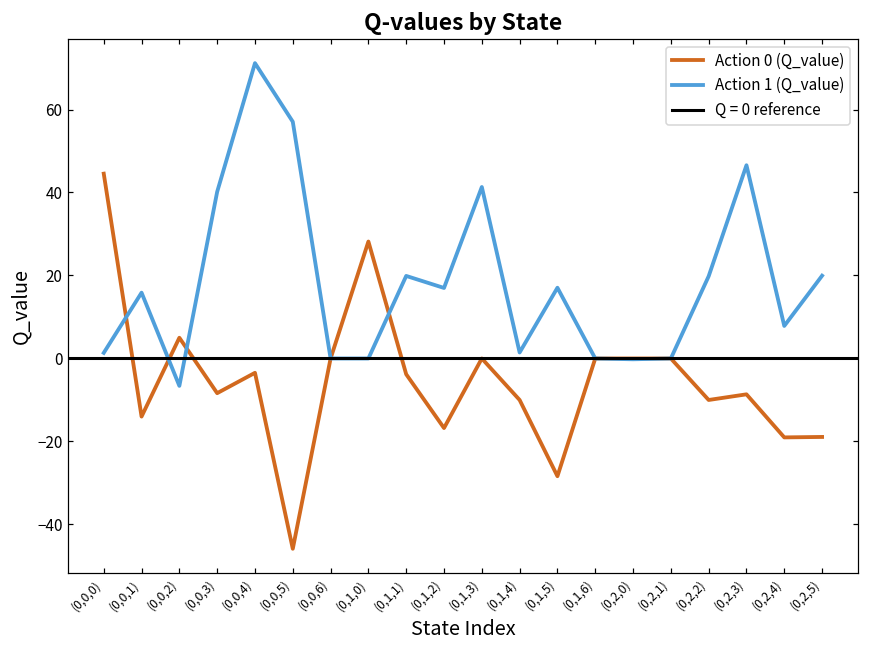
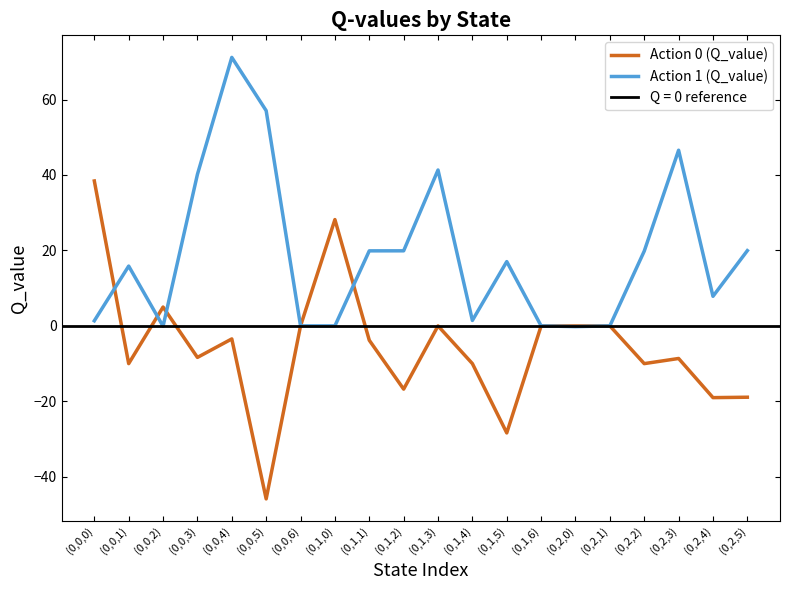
  {
    "Action 0 (Q_value)": {
-     "(0,0,0)": 45,
-     "(0,0,1)": -14,
+     "(0,0,0)": 38,
+     "(0,0,1)": -10,
      "(0,0,2)": 5,
      "(0,0,3)": -8,
      "(0,0,4)": -3,
      "(0,0,5)": -46,
      "(0,1,0)": 28,
      "(0,1,1)": -4,
      "(0,1,2)": -17,
      "(0,1,3)": 0,
      "(0,1,4)": -10,
      "(0,1,5)": -28,
      "(0,2,2)": -10,
      "(0,2,3)": -9,
      "(0,2,4)": -19,
      "(0,2,5)": -19
    },
    "Action 1 (Q_value)": {
      "(0,0,0)": 1,
      "(0,0,1)": 16,
-     "(0,0,2)": -7,
+     "(0,0,2)": 0,
      "(0,0,3)": 40,
      "(0,0,4)": 71,
      "(0,0,5)": 57,
      "(0,1,0)": 0,
      "(0,1,1)": 20,
-     "(0,1,2)": 17,
+     "(0,1,2)": 20,
      "(0,1,3)": 41,
      "(0,1,4)": 1,
      "(0,1,5)": 17,
      "(0,2,2)": 20,
      "(0,2,3)": 47,
      "(0,2,4)": 8,
      "(0,2,5)": 20
    }
  }
